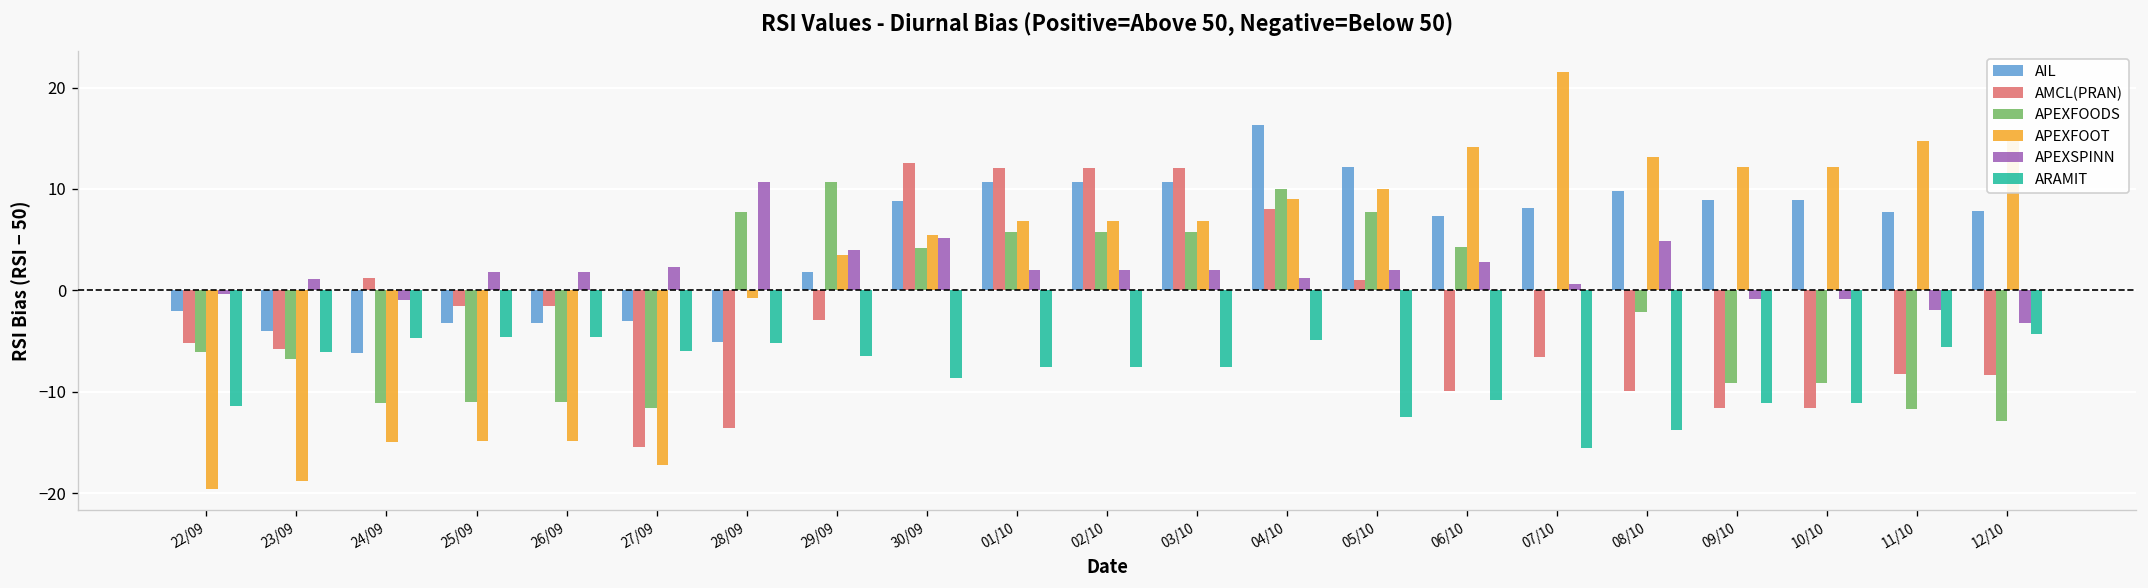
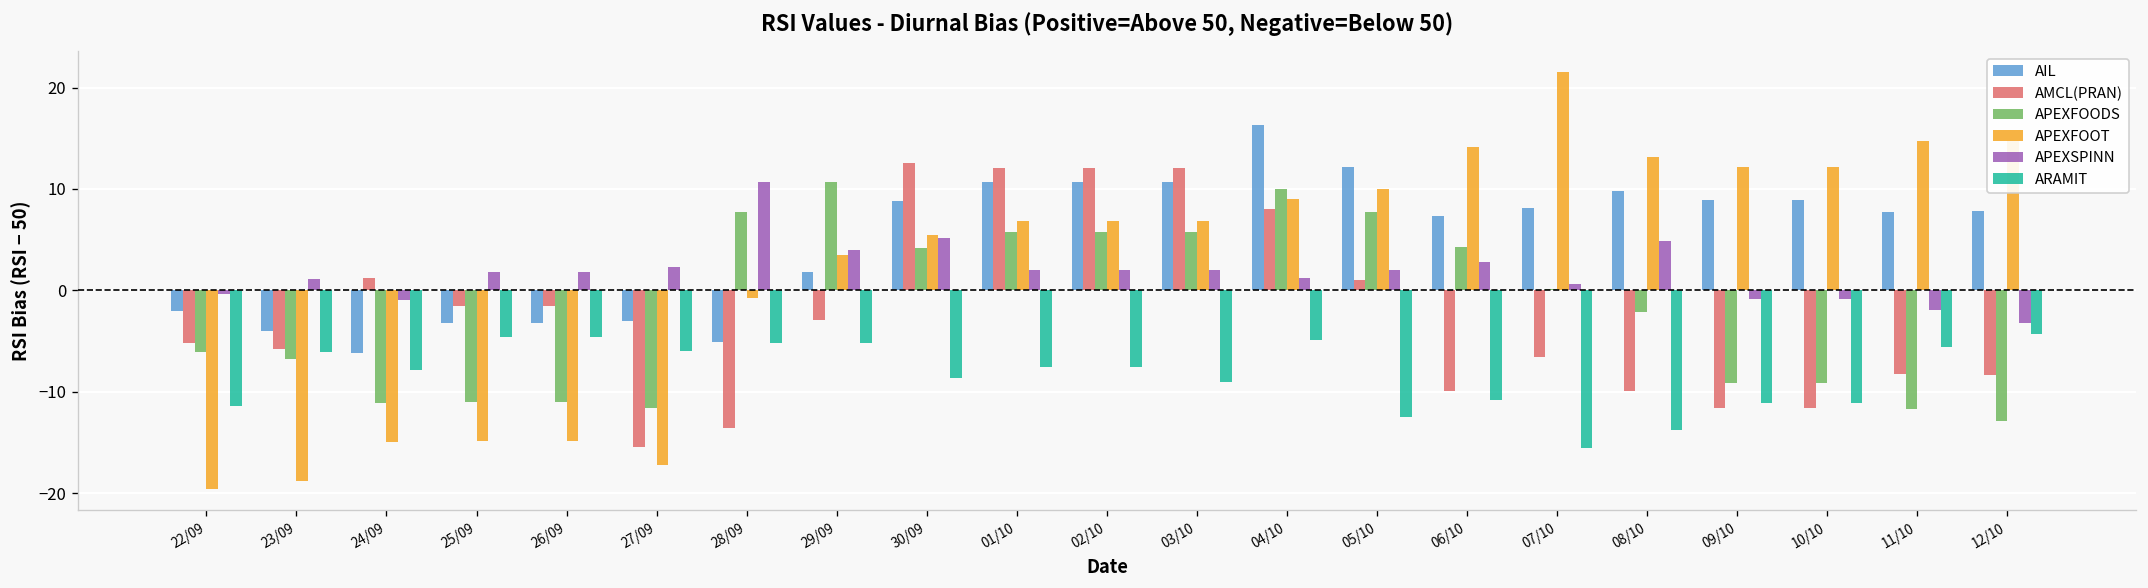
  {
    "AIL": {
      "22/09": -2,
      "23/09": -4,
      "24/09": -6,
      "25/09": -3,
      "26/09": -3,
      "27/09": -3,
      "28/09": -5,
      "29/09": 2,
      "30/09": 9,
      "01/10": 11,
      "02/10": 11,
      "03/10": 11,
      "04/10": 16,
      "05/10": 12,
      "06/10": 7,
      "07/10": 8,
      "08/10": 10,
      "09/10": 9,
      "10/10": 9,
      "11/10": 8,
      "12/10": 8
    },
    "AMCL(PRAN)": {
      "22/09": -5,
      "23/09": -6,
      "24/09": 1,
      "25/09": -2,
      "26/09": -2,
      "27/09": -15,
      "28/09": -14,
      "29/09": -3,
      "30/09": 13,
      "01/10": 12,
      "02/10": 12,
      "03/10": 12,
      "04/10": 8,
      "05/10": 1,
      "06/10": -10,
      "07/10": -7,
      "08/10": -10,
      "09/10": -12,
      "10/10": -12,
      "11/10": -8,
      "12/10": -8
    },
    "APEXFOODS": {
      "22/09": -6,
      "23/09": -7,
      "24/09": -11,
      "25/09": -11,
      "26/09": -11,
      "27/09": -12,
      "28/09": 8,
      "29/09": 11,
      "30/09": 4,
      "01/10": 6,
      "02/10": 6,
      "03/10": 6,
      "04/10": 10,
      "05/10": 8,
      "06/10": 4,
      "08/10": -2,
      "09/10": -9,
      "10/10": -9,
      "11/10": -12,
      "12/10": -13
    },
    "APEXFOOT": {
      "22/09": -20,
      "23/09": -19,
      "24/09": -15,
      "25/09": -15,
      "26/09": -15,
      "27/09": -17,
      "28/09": -1,
      "29/09": 4,
      "30/09": 6,
      "01/10": 7,
      "02/10": 7,
      "03/10": 7,
      "04/10": 9,
      "05/10": 10,
      "06/10": 14,
      "07/10": 22,
      "08/10": 13,
      "09/10": 12,
      "10/10": 12,
      "11/10": 15
    },
    "APEXSPINN": {
      "22/09": 0,
      "23/09": 1,
      "24/09": -1,
      "25/09": 2,
      "26/09": 2,
      "27/09": 2,
      "28/09": 11,
      "29/09": 4,
      "30/09": 5,
      "01/10": 2,
      "02/10": 2,
      "03/10": 2,
      "04/10": 1,
      "05/10": 2,
      "06/10": 3,
      "07/10": 1,
      "08/10": 5,
      "09/10": -1,
      "10/10": -1,
      "11/10": -2,
      "12/10": -3
    },
    "ARAMIT": {
      "22/09": -11,
      "23/09": -6,
-     "24/09": -5,
+     "24/09": -8,
      "25/09": -5,
      "26/09": -5,
      "27/09": -6,
      "28/09": -5,
-     "29/09": -6,
+     "29/09": -5,
      "30/09": -9,
      "01/10": -8,
      "02/10": -8,
-     "03/10": -8,
+     "03/10": -9,
      "04/10": -5,
      "05/10": -13,
      "06/10": -11,
      "07/10": -16,
      "08/10": -14,
      "09/10": -11,
      "10/10": -11,
      "11/10": -6,
      "12/10": -4
    }
  }
